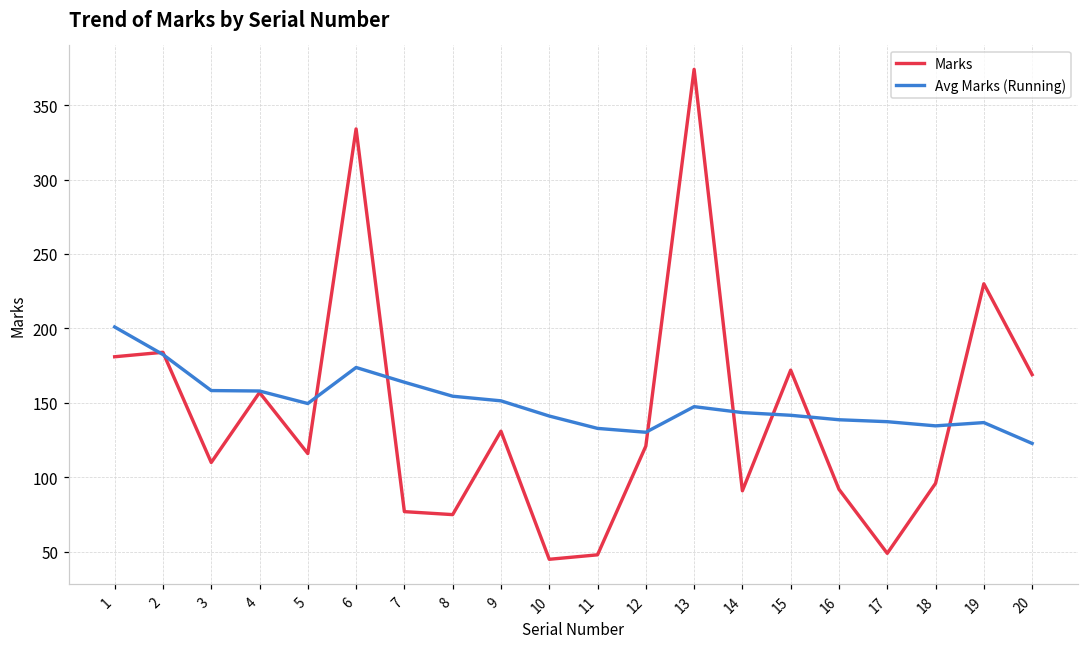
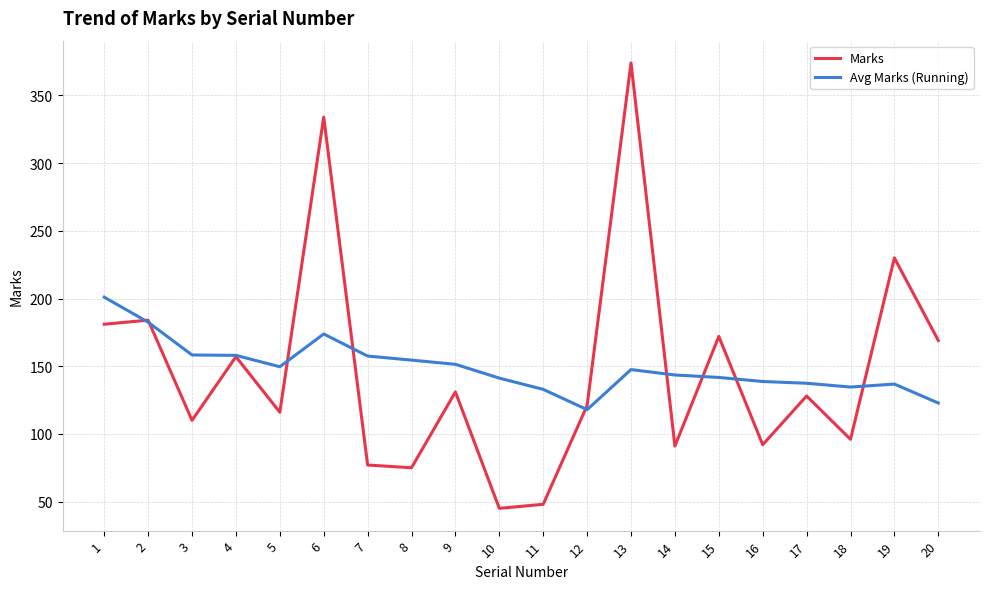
  {
    "Marks": {
      "1": 181,
      "3": 110,
      "5": 116,
      "6": 334,
      "7": 77,
      "8": 75,
      "9": 131,
      "10": 45,
      "11": 48,
      "12": 121,
      "13": 374,
      "14": 91,
      "15": 172,
      "16": 92,
-     "17": 49,
+     "17": 128,
      "18": 96,
      "19": 230,
      "20": 169
    },
    "Avg Marks (Running)": {
      "1": 201,
      "3": 158,
      "5": 150,
      "6": 174,
-     "7": 164,
+     "7": 158,
      "8": 155,
      "9": 151,
      "10": 141,
      "11": 133,
-     "12": 130,
+     "12": 118,
      "13": 148,
      "14": 144,
      "15": 142,
      "16": 139,
      "17": 137,
      "18": 135,
      "19": 137,
      "20": 123
    }
  }
